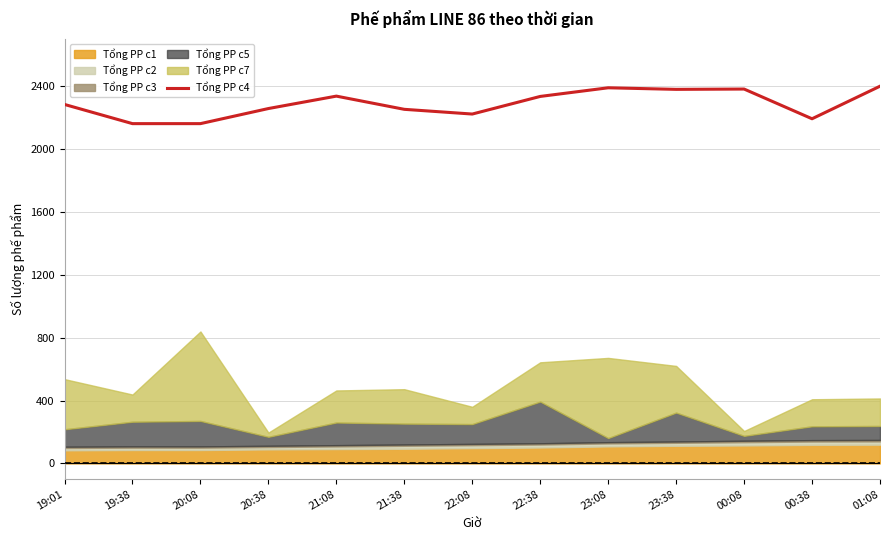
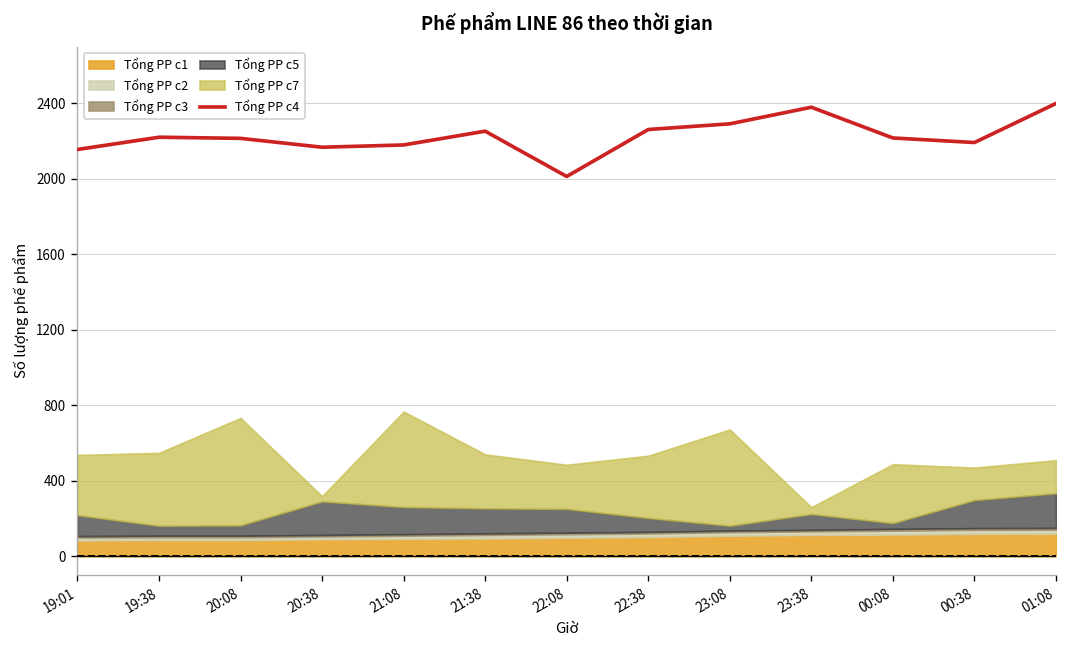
  {
    "Tổng PP c4": {
-     "19:01": 2280,
-     "19:38": 2160,
-     "20:08": 2160,
-     "20:38": 2260,
-     "21:08": 2340,
+     "19:01": 2160,
+     "19:38": 2220,
+     "20:08": 2210,
+     "20:38": 2170,
+     "21:08": 2180,
      "21:38": 2250,
-     "22:08": 2220,
-     "22:38": 2330,
-     "23:08": 2390,
+     "22:08": 2010,
+     "22:38": 2260,
+     "23:08": 2290,
      "23:38": 2380,
-     "00:08": 2380,
+     "00:08": 2220,
      "00:38": 2190,
      "01:08": 2400
    },
    "Tổng PP c1": {
      "21:08": 90,
      "21:38": 90,
      "22:08": 100,
      "22:38": 100,
      "23:08": 110,
      "23:38": 110,
      "00:08": 110,
      "00:38": 120,
      "01:08": 120
    },
    "Tổng PP c5": {
      "19:01": 110,
-     "19:38": 160,
-     "20:08": 160,
-     "20:38": 60,
+     "19:38": 50,
+     "20:08": 60,
+     "20:38": 180,
      "21:08": 140,
      "21:38": 130,
      "22:08": 130,
-     "22:38": 270,
+     "22:38": 70,
      "23:08": 30,
-     "23:38": 180,
+     "23:38": 80,
      "00:08": 30,
-     "00:38": 90,
-     "01:08": 90
+     "00:38": 150,
+     "01:08": 180
    },
    "Tổng PP c7": {
      "19:01": 320,
-     "19:38": 170,
+     "19:38": 390,
      "20:08": 570,
      "20:38": 30,
-     "21:08": 200,
-     "21:38": 220,
-     "22:08": 110,
-     "22:38": 250,
+     "21:08": 510,
+     "21:38": 290,
+     "22:08": 230,
+     "22:38": 330,
      "23:08": 510,
-     "23:38": 300,
-     "00:08": 30,
+     "23:38": 40,
+     "00:08": 310,
      "00:38": 170,
      "01:08": 180
    }
  }
